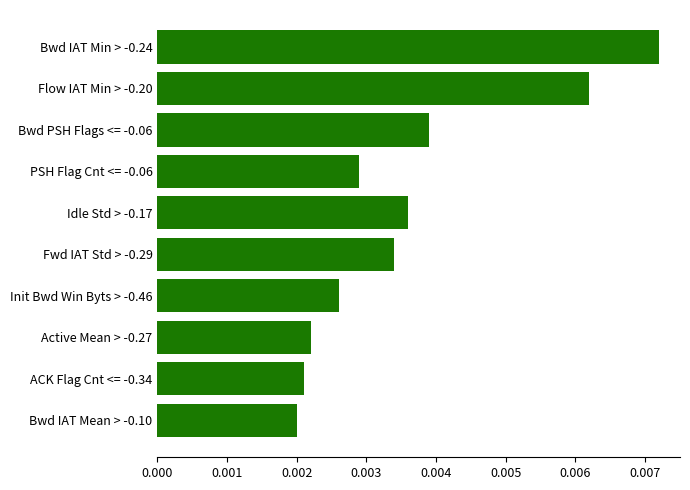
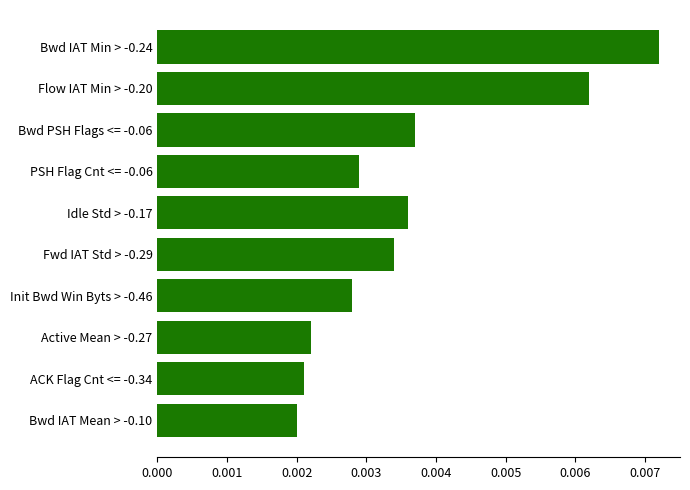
  {
    "Bwd IAT Min > -0.24": 0.0072,
    "Flow IAT Min > -0.20": 0.0062,
-   "Bwd PSH Flags <= -0.06": 0.0039,
+   "Bwd PSH Flags <= -0.06": 0.0037,
    "PSH Flag Cnt <= -0.06": 0.0029,
    "Idle Std > -0.17": 0.0036,
    "Fwd IAT Std > -0.29": 0.0034,
-   "Init Bwd Win Byts > -0.46": 0.0026,
+   "Init Bwd Win Byts > -0.46": 0.0028,
    "Active Mean > -0.27": 0.0022,
    "ACK Flag Cnt <= -0.34": 0.0021,
    "Bwd IAT Mean > -0.10": 0.0020
  }
